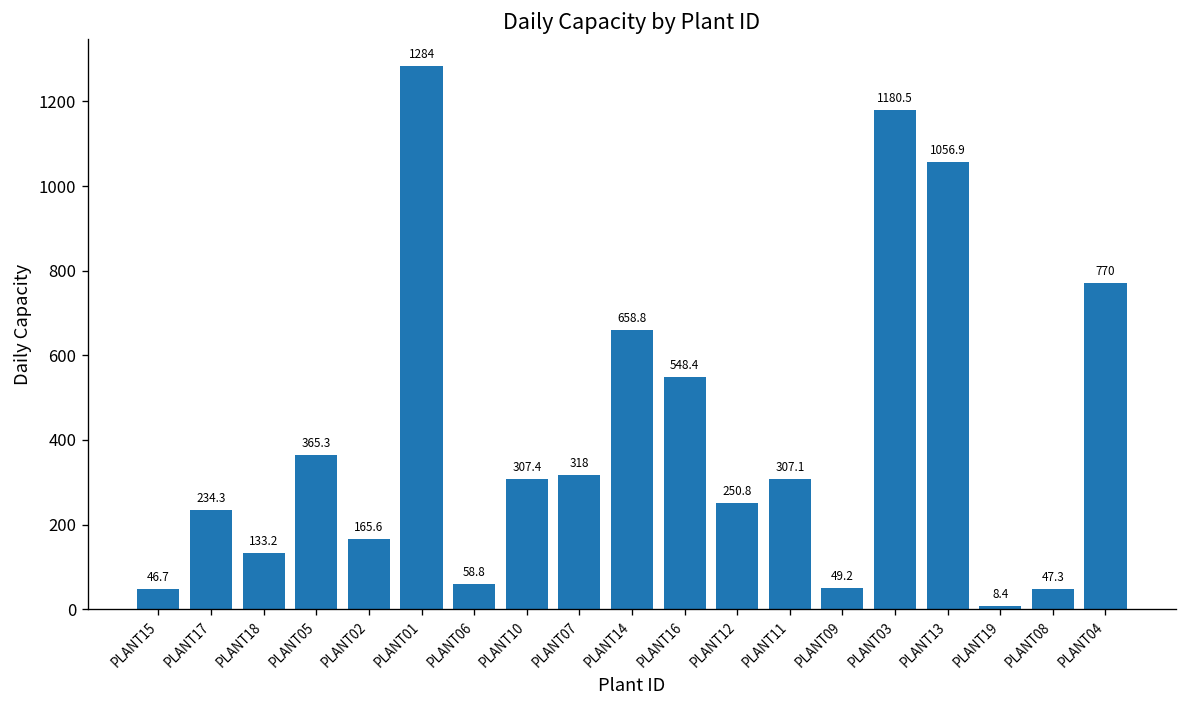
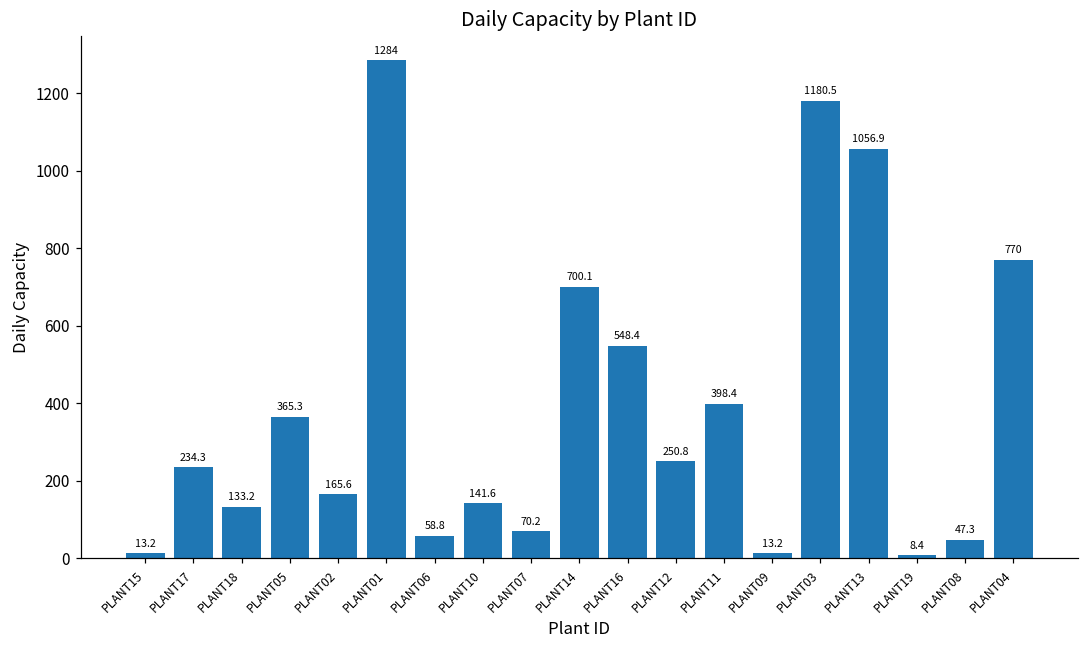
  {
-   "PLANT15": 46.7,
+   "PLANT15": 13.2,
    "PLANT17": 234.3,
    "PLANT18": 133.2,
    "PLANT05": 365.3,
    "PLANT02": 165.6,
    "PLANT01": 1284,
    "PLANT06": 58.8,
-   "PLANT10": 307.4,
-   "PLANT07": 318,
-   "PLANT14": 658.8,
+   "PLANT10": 141.6,
+   "PLANT07": 70.2,
+   "PLANT14": 700.1,
    "PLANT16": 548.4,
    "PLANT12": 250.8,
-   "PLANT11": 307.1,
-   "PLANT09": 49.2,
+   "PLANT11": 398.4,
+   "PLANT09": 13.2,
    "PLANT03": 1180.5,
    "PLANT13": 1056.9,
    "PLANT19": 8.4,
    "PLANT08": 47.3,
    "PLANT04": 770
  }
